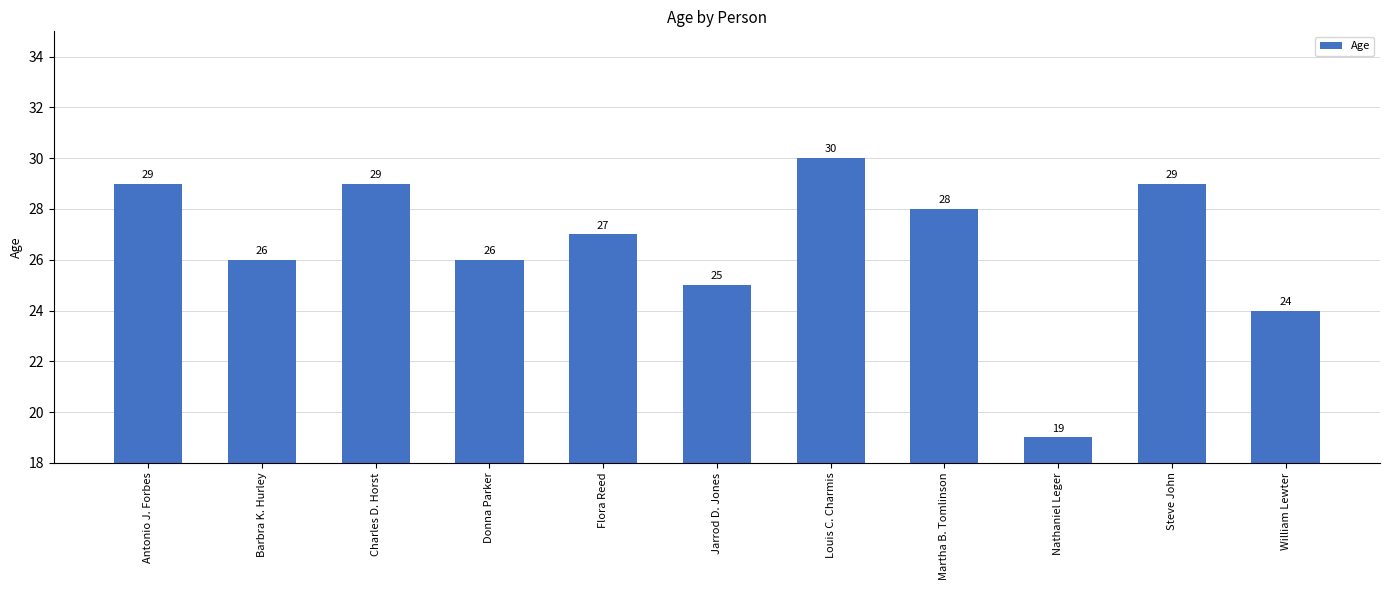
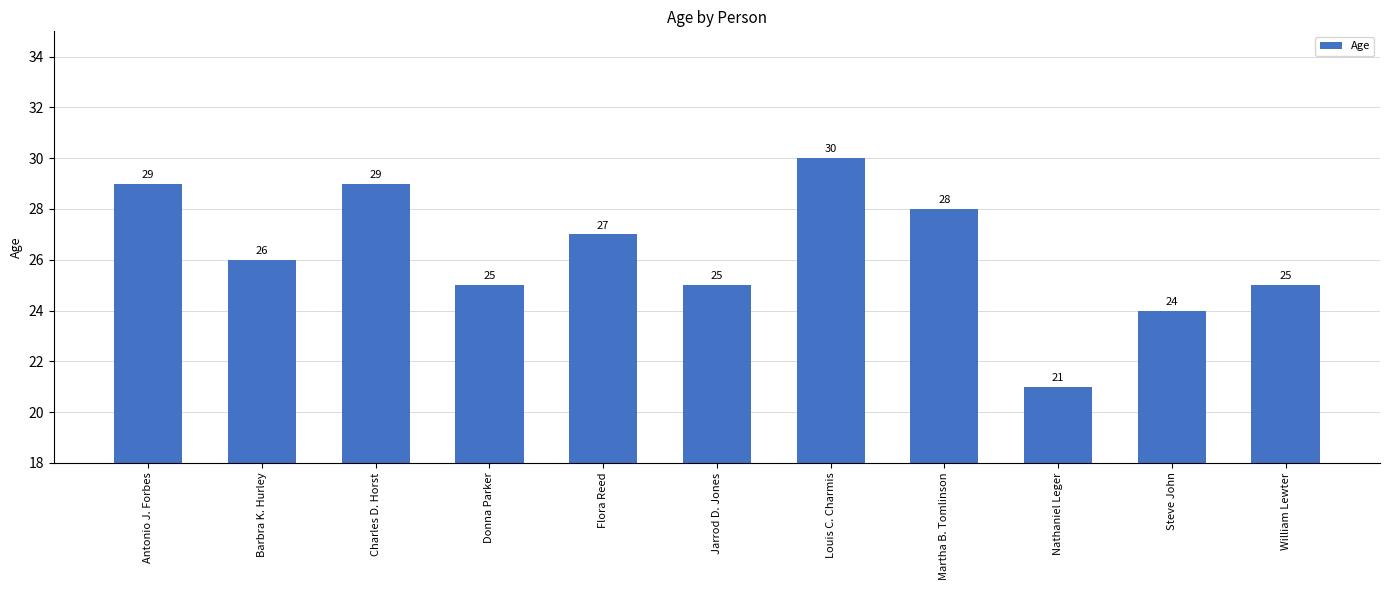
  {
    "Antonio J. Forbes": 29,
    "Barbra K. Hurley": 26,
    "Charles D. Horst": 29,
-   "Donna Parker": 26,
+   "Donna Parker": 25,
    "Flora Reed": 27,
    "Jarrod D. Jones": 25,
    "Louis C. Charmis": 30,
    "Martha B. Tomlinson": 28,
-   "Nathaniel Leger": 19,
-   "Steve John": 29,
-   "William Lewter": 24
+   "Nathaniel Leger": 21,
+   "Steve John": 24,
+   "William Lewter": 25
  }
